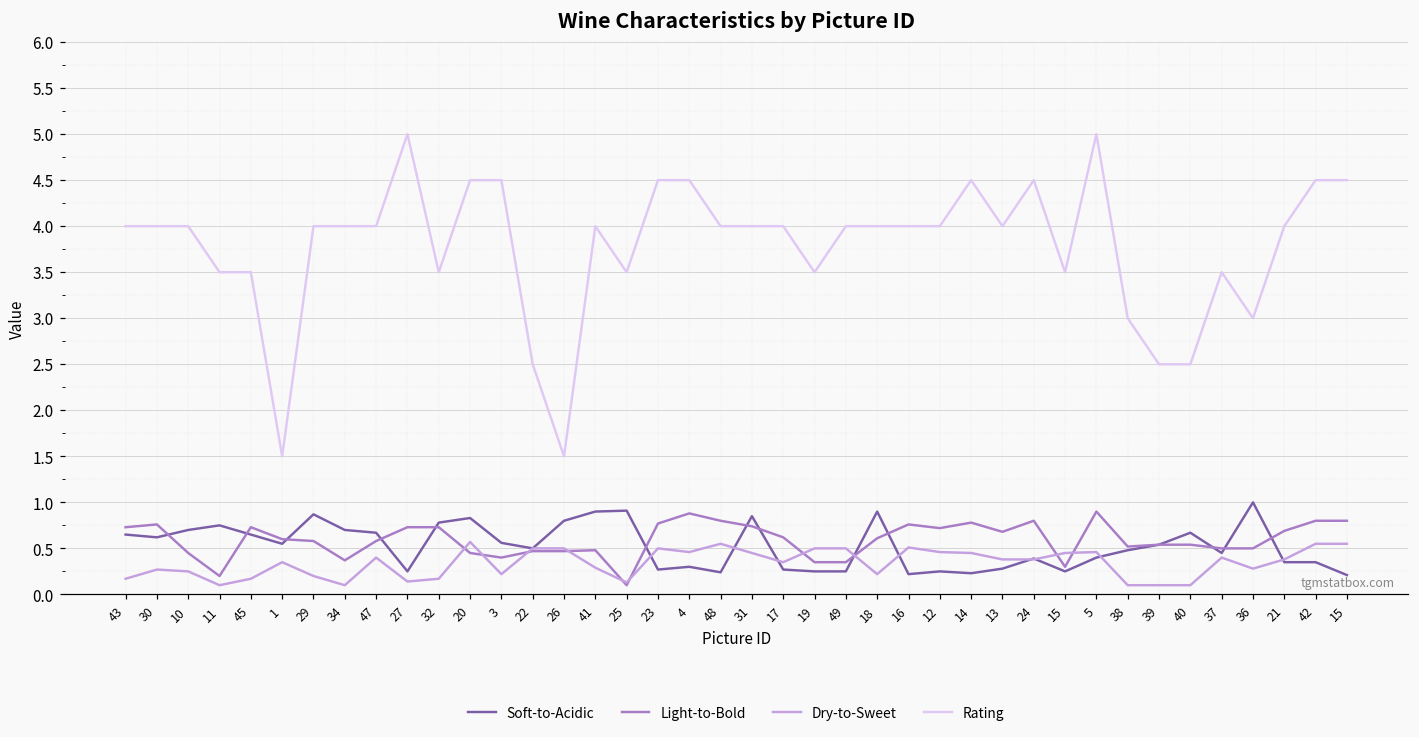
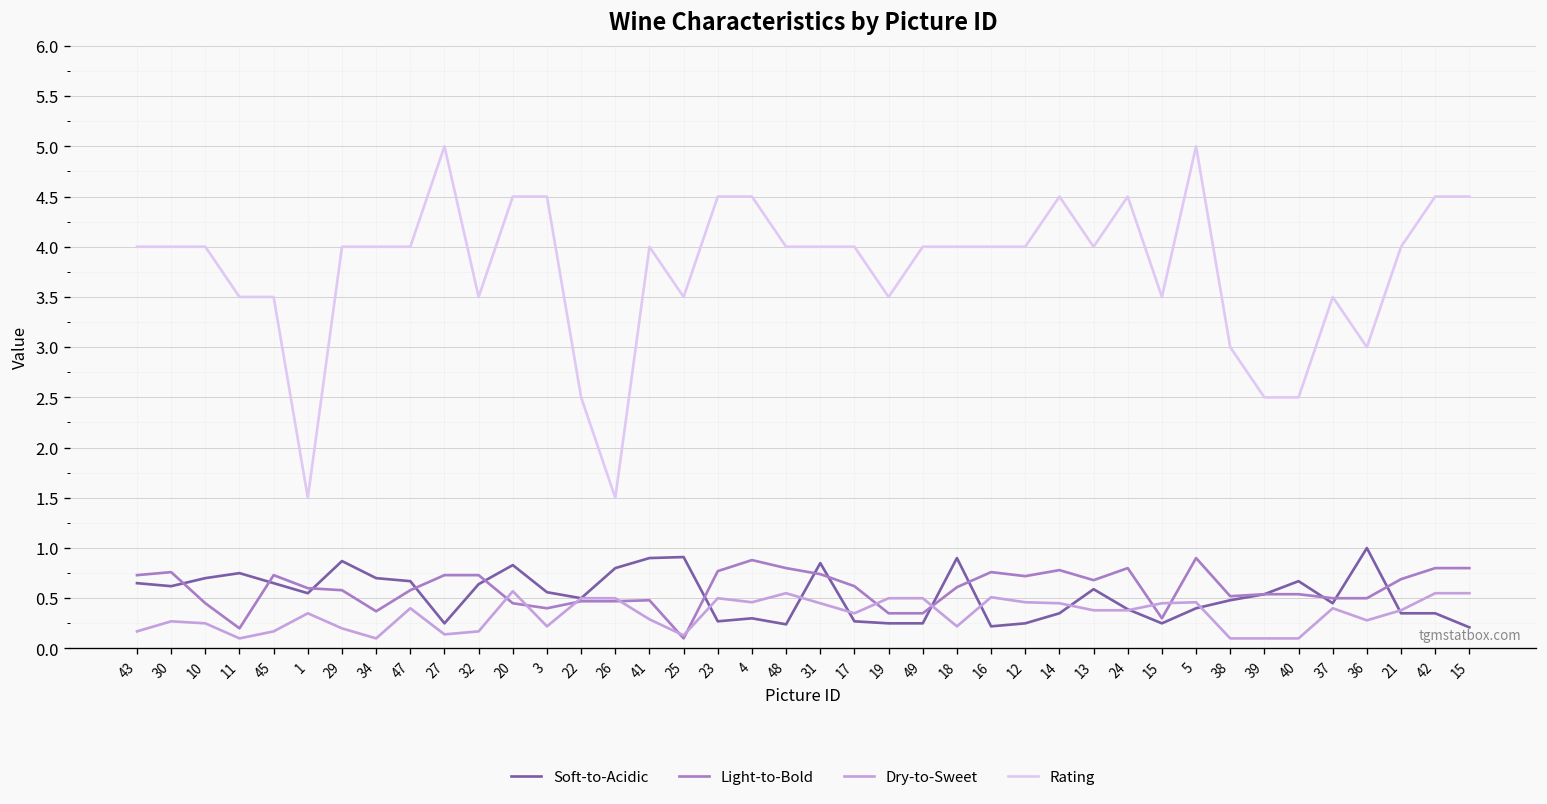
  {
    "Soft-to-Acidic": {
      "43": 0.7,
      "30": 0.6,
      "10": 0.7,
      "11": 0.8,
      "45": 0.7,
      "1": 0.6,
      "29": 0.9,
      "34": 0.7,
      "47": 0.7,
      "27": 0.3,
-     "32": 0.8,
+     "32": 0.6,
      "20": 0.8,
      "3": 0.6,
      "26": 0.8,
      "41": 0.9,
      "25": 0.9,
      "23": 0.3,
      "4": 0.3,
      "48": 0.2,
      "31": 0.9,
      "17": 0.3,
      "19": 0.3,
      "49": 0.3,
      "18": 0.9,
      "16": 0.2,
      "12": 0.3,
-     "14": 0.2,
-     "13": 0.3,
+     "14": 0.4,
+     "13": 0.6,
      "5": 0.4,
      "38": 0.5,
      "40": 0.7,
      "37": 0.5,
      "36": 1.0,
      "42": 0.4
    }
  }
